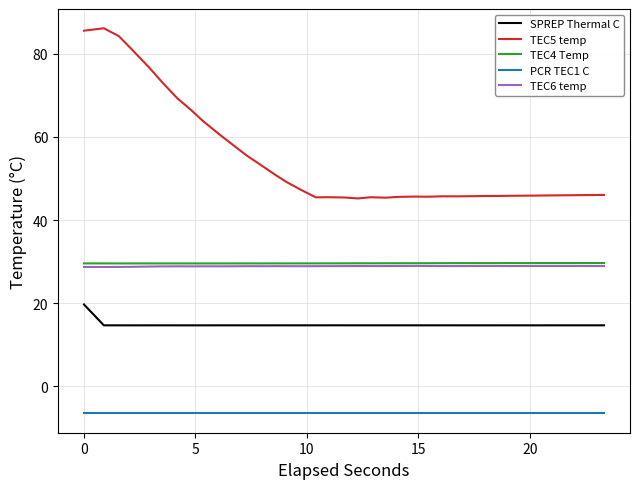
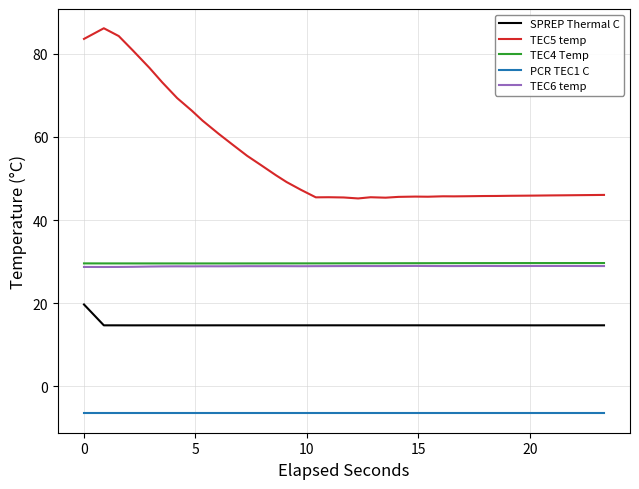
  {
    "SPREP Thermal C": {
      "0": 20
    },
    "TEC5 temp": {
-     "0": 86
+     "0": 84
    },
    "TEC4 Temp": {
      "0": 30
    },
    "PCR TEC1 C": {
      "0": -7
    },
    "TEC6 temp": {
      "0": 29
    }
  }
